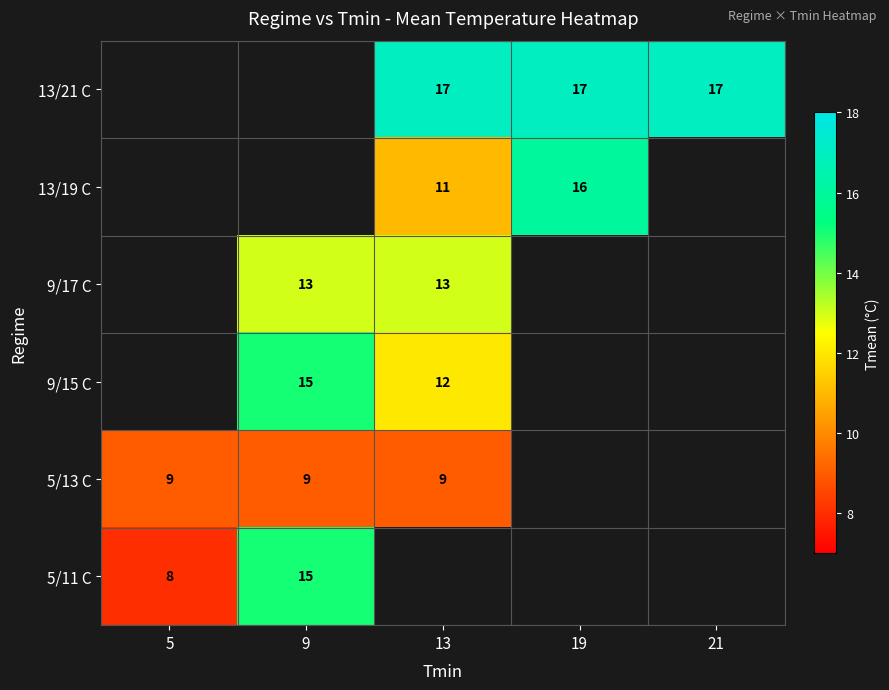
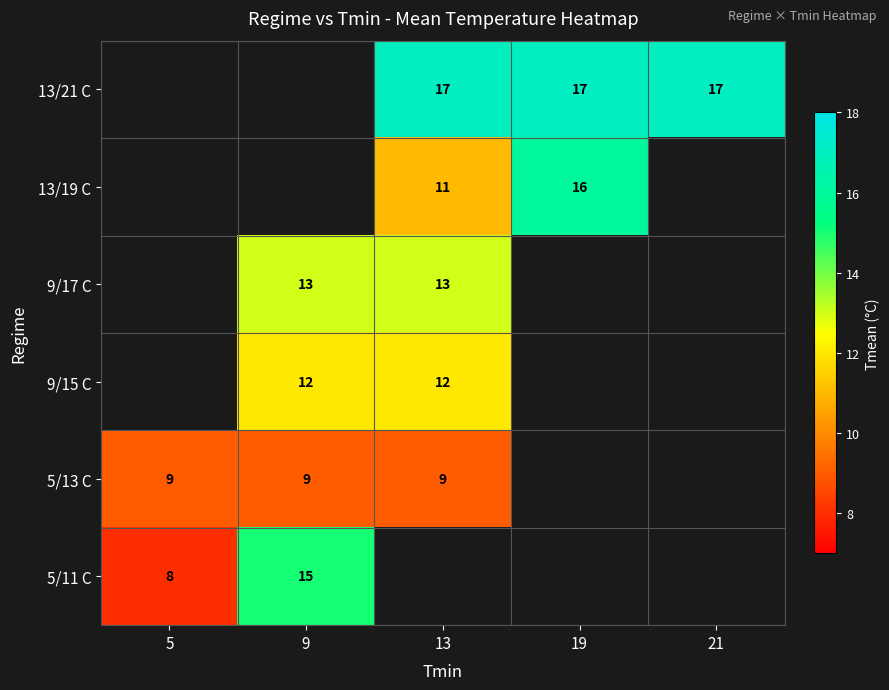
  {
    "13/21 C": {
      "13": 17,
      "19": 17,
      "21": 17
    },
    "13/19 C": {
      "13": 11,
      "19": 16
    },
    "9/17 C": {
      "9": 13,
      "13": 13
    },
    "9/15 C": {
-     "9": 15,
+     "9": 12,
      "13": 12
    },
    "5/13 C": {
      "5": 9,
      "9": 9,
      "13": 9
    },
    "5/11 C": {
      "5": 8,
      "9": 15
    }
  }
